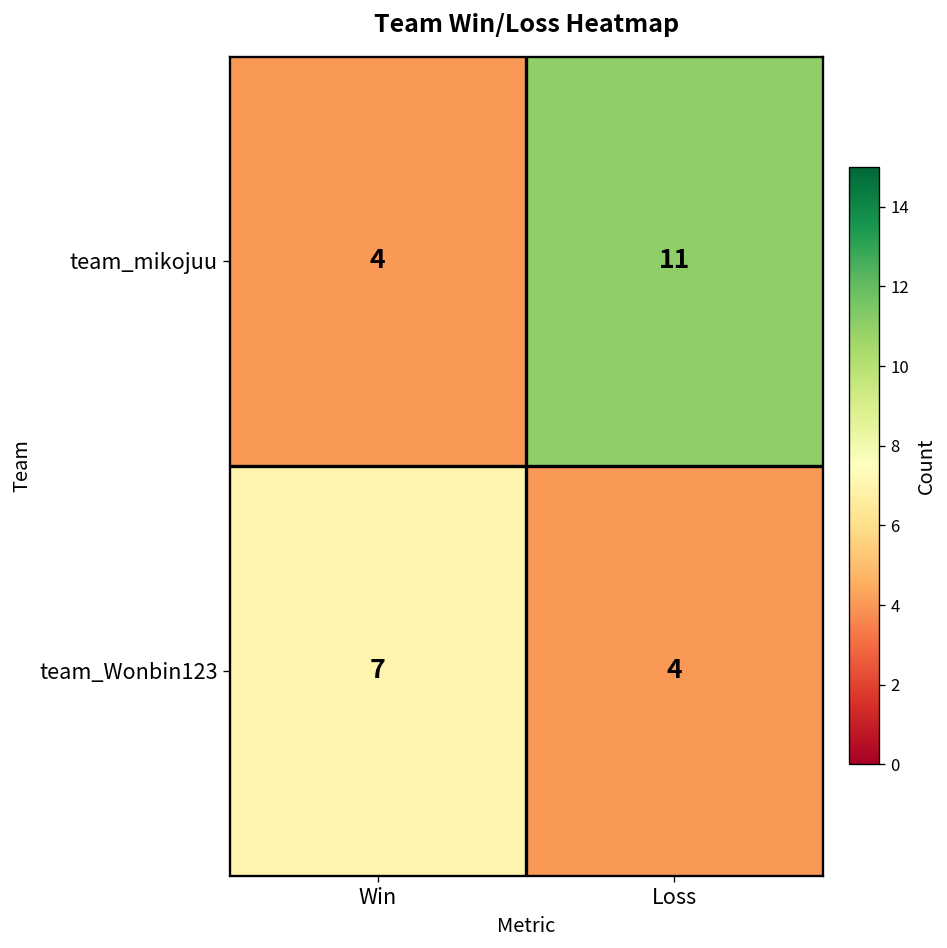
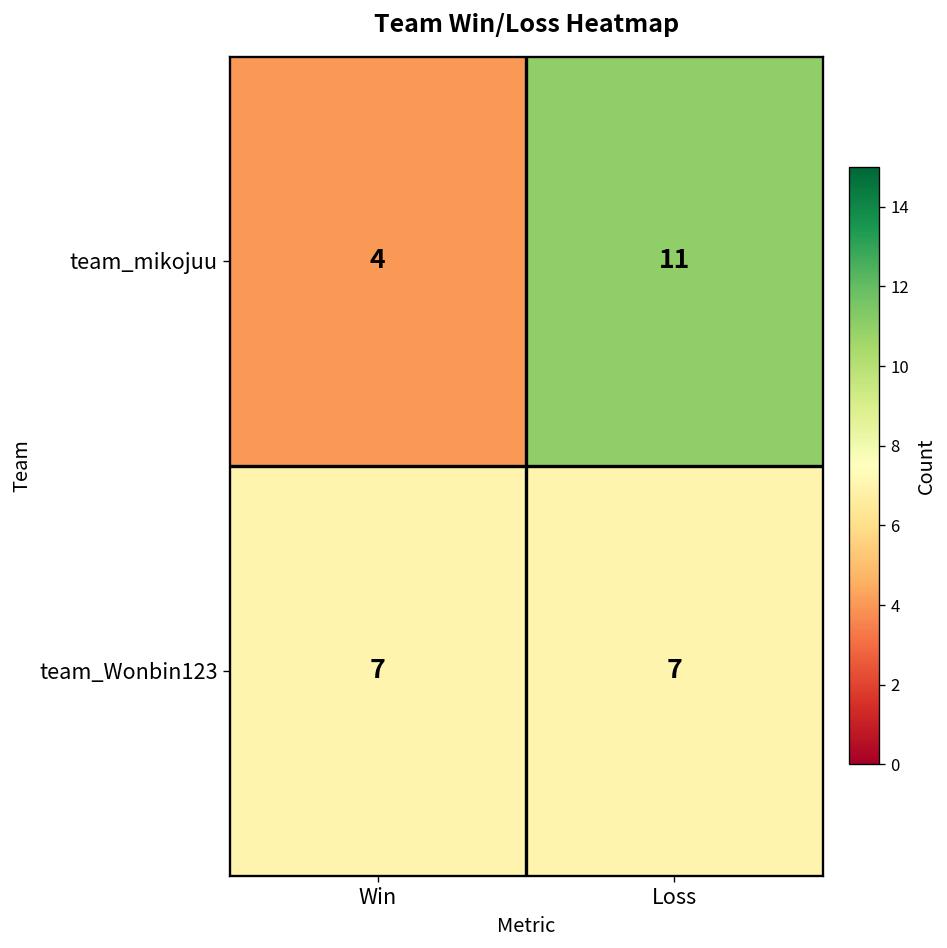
  {
    "team_mikojuu": {
      "Win": 4,
      "Loss": 11
    },
    "team_Wonbin123": {
      "Win": 7,
-     "Loss": 4
+     "Loss": 7
    }
  }
